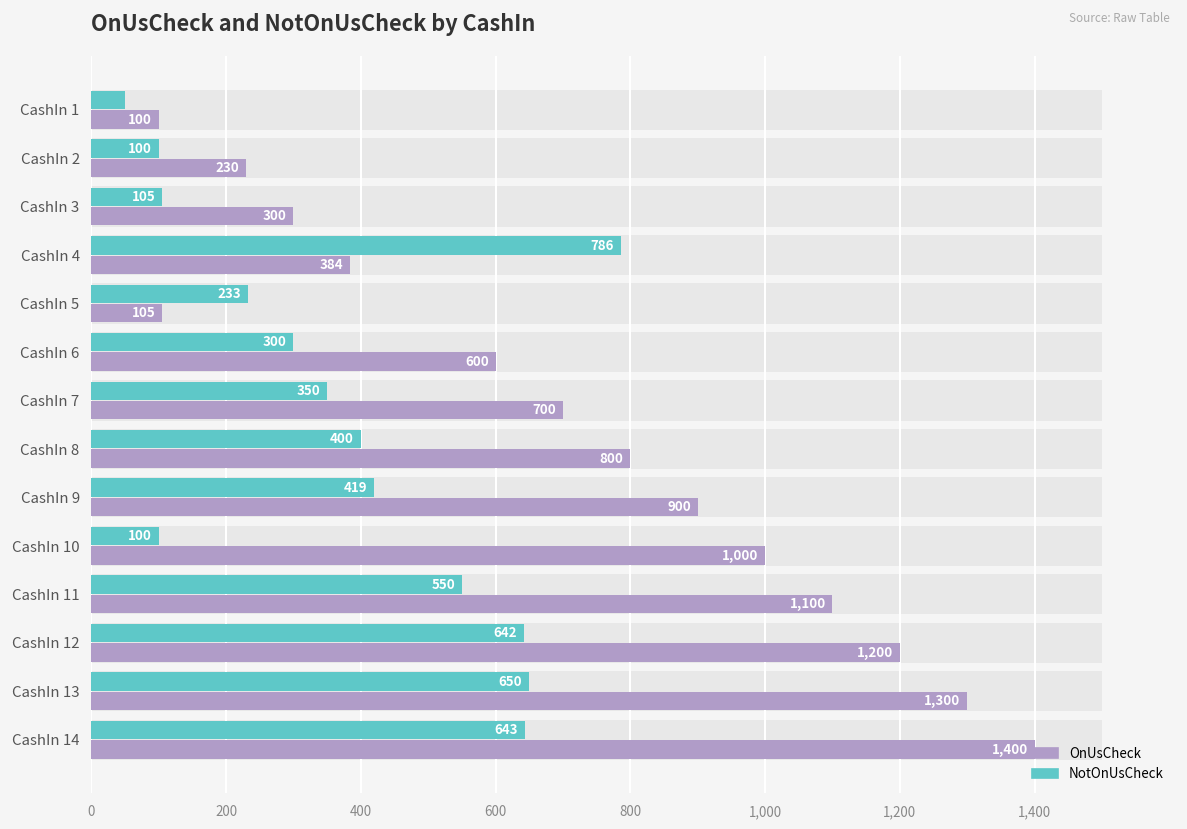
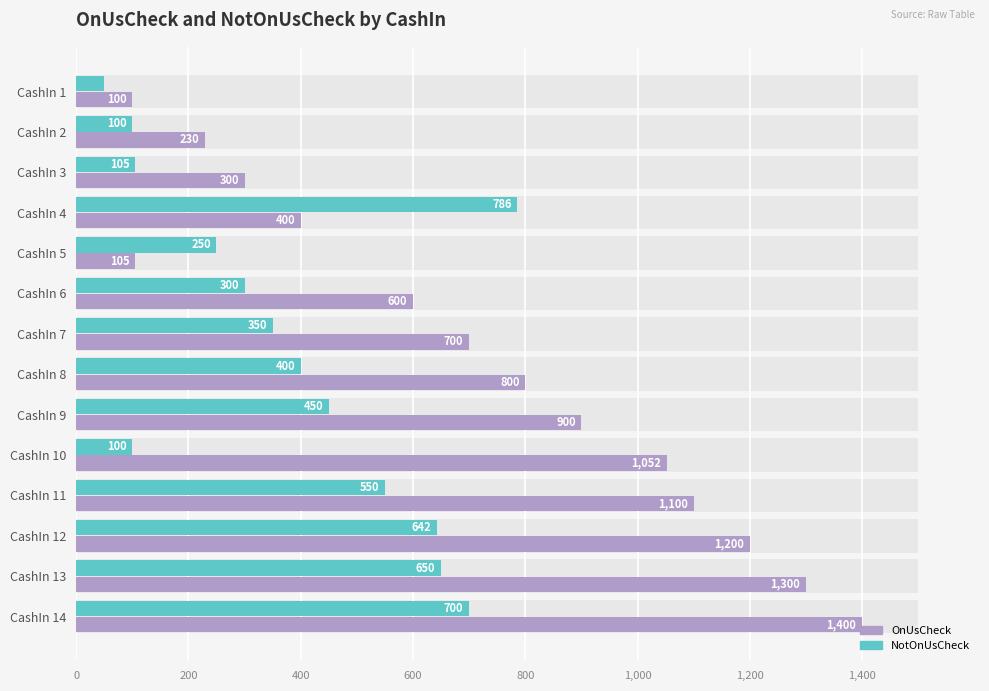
  {
    "OnUsCheck": {
-     "CashIn 4": "384",
-     "CashIn 10": "1,000"
+     "CashIn 4": "400",
+     "CashIn 10": "1,052"
    },
    "NotOnUsCheck": {
-     "CashIn 5": "233",
-     "CashIn 9": "419",
-     "CashIn 14": "643"
+     "CashIn 5": "250",
+     "CashIn 9": "450",
+     "CashIn 14": "700"
    }
  }
